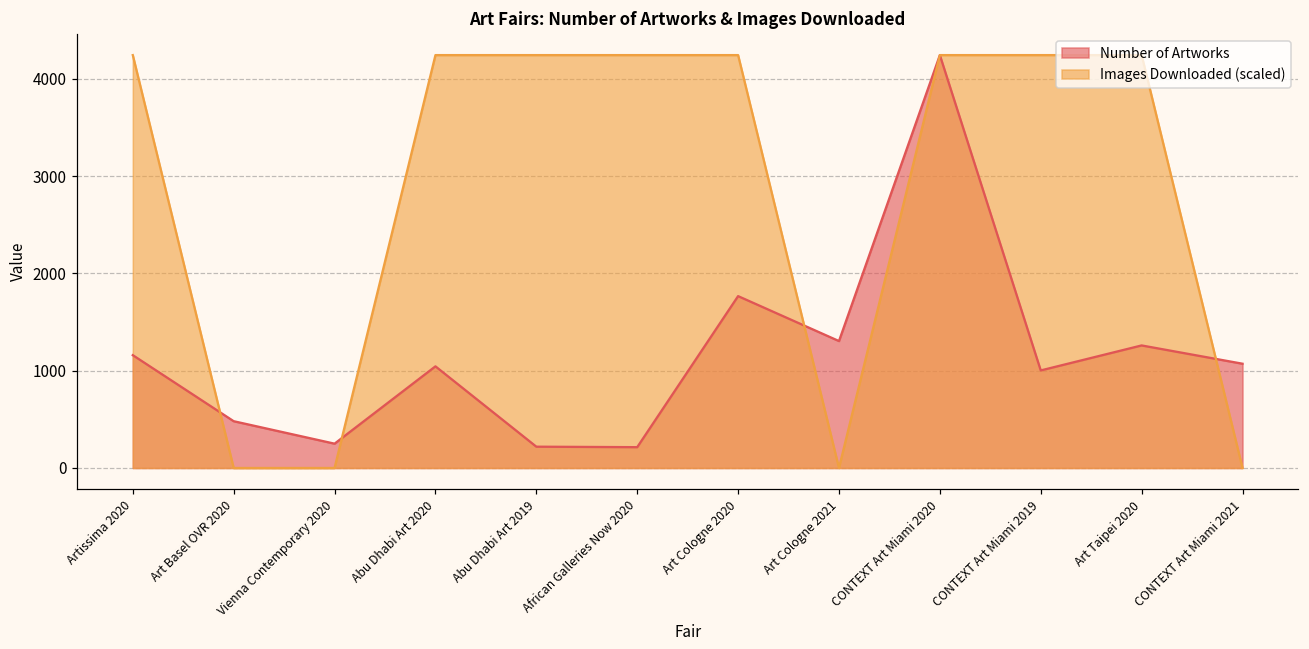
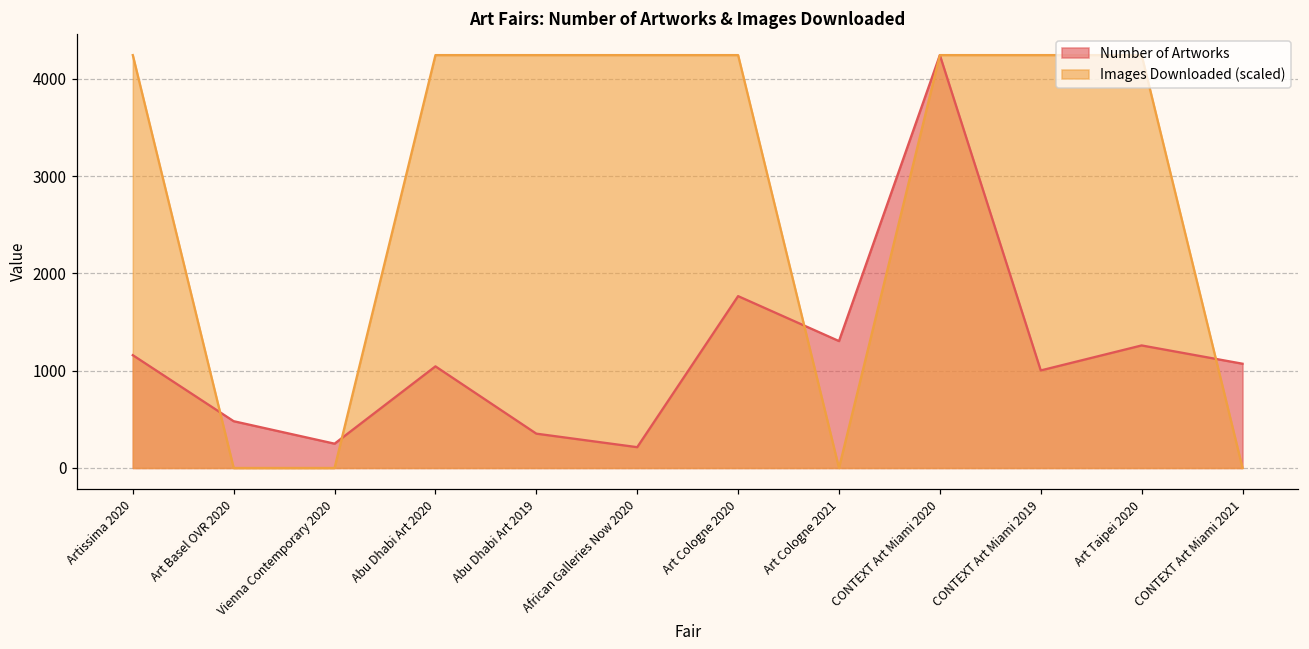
  {
    "Number of Artworks": {
      "Artissima 2020": 1200,
      "Art Basel OVR 2020": 500,
      "Vienna Contemporary 2020": 300,
      "Abu Dhabi Art 2020": 1000,
-     "Abu Dhabi Art 2019": 200,
+     "Abu Dhabi Art 2019": 400,
      "African Galleries Now 2020": 200,
      "Art Cologne 2020": 1800,
      "Art Cologne 2021": 1300,
      "CONTEXT Art Miami 2019": 1000,
      "Art Taipei 2020": 1300,
      "CONTEXT Art Miami 2021": 1100
    },
    "Images Downloaded (scaled)": {
      "Artissima 2020": 4200,
      "Art Basel OVR 2020": 0,
      "Vienna Contemporary 2020": 0,
      "Abu Dhabi Art 2020": 4200,
      "Abu Dhabi Art 2019": 4200,
      "African Galleries Now 2020": 4200,
      "Art Cologne 2020": 4200,
      "Art Cologne 2021": 0,
      "CONTEXT Art Miami 2019": 4200,
      "CONTEXT Art Miami 2021": 0
    }
  }
